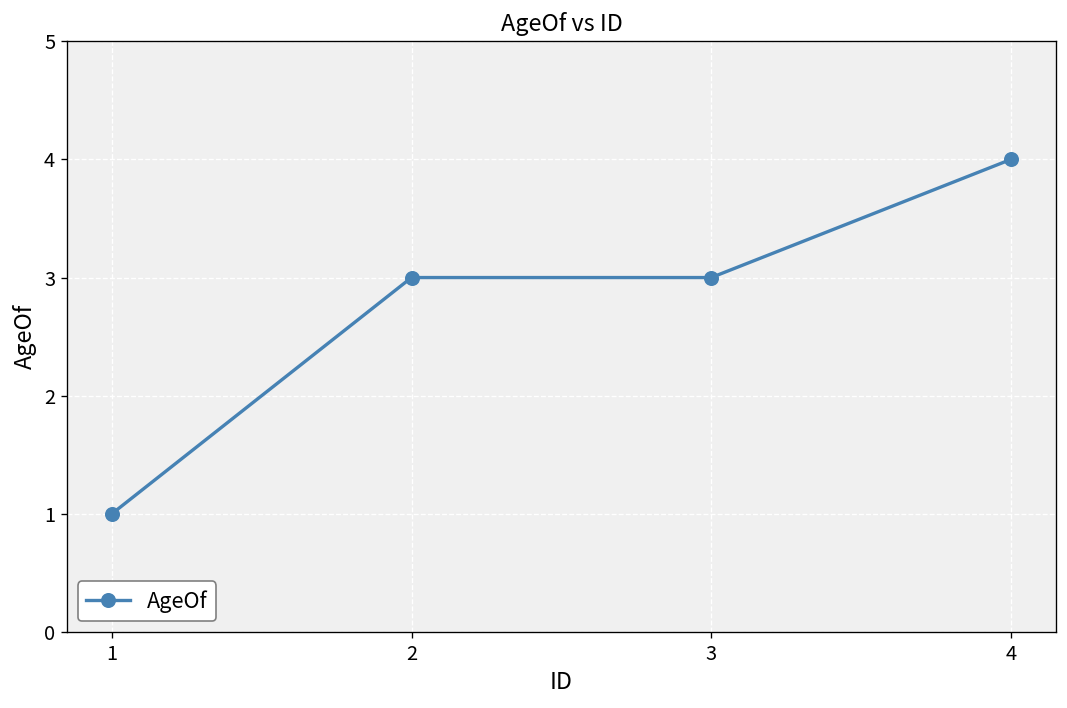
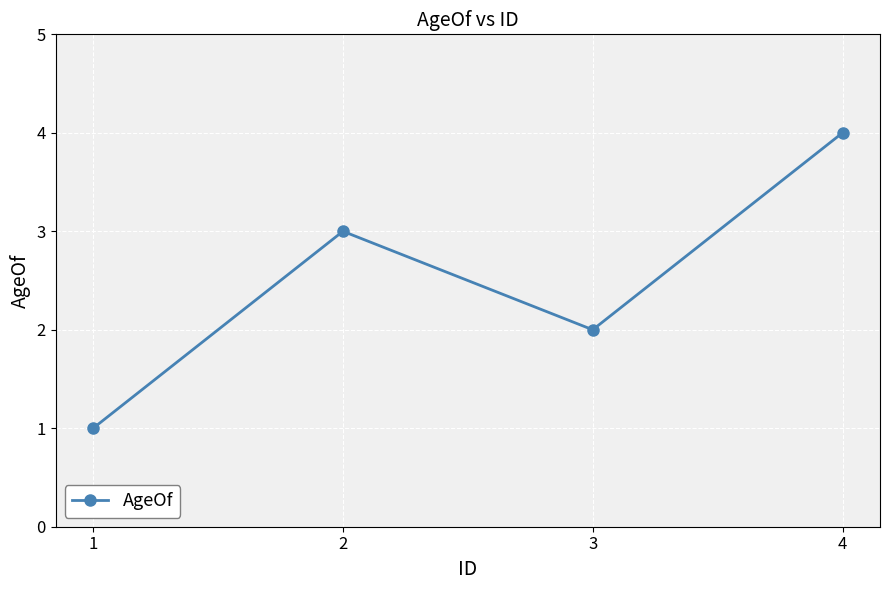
  {
    "1": 1,
    "2": 3,
-   "3": 3,
+   "3": 2,
    "4": 4
  }
